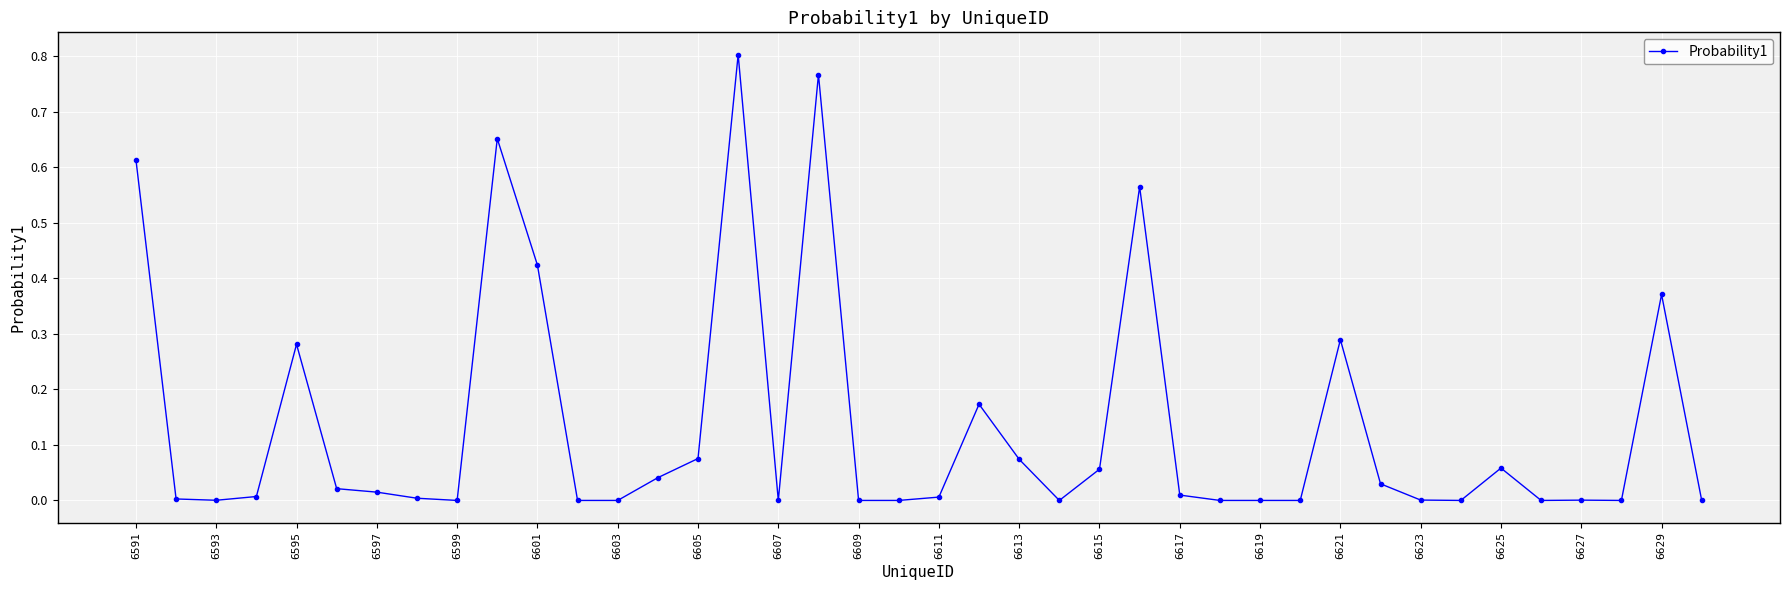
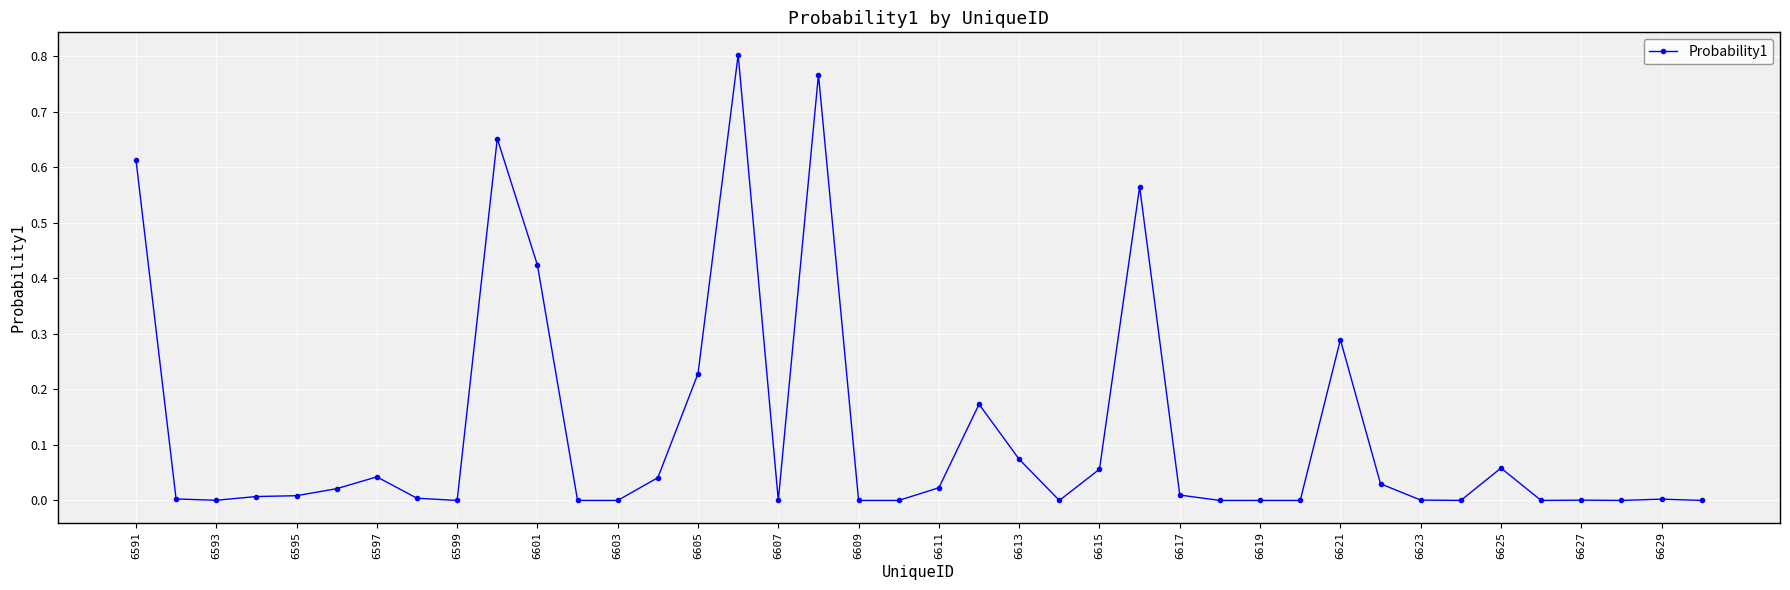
  {
    "6591": 0.61,
    "6593": 0.00,
-   "6595": 0.28,
-   "6597": 0.01,
+   "6595": 0.01,
+   "6597": 0.04,
    "6599": 0.00,
    "6601": 0.42,
    "6603": 0.00,
-   "6605": 0.08,
+   "6605": 0.23,
    "6607": 0.00,
    "6609": 0.00,
-   "6611": 0.01,
+   "6611": 0.02,
    "6613": 0.07,
    "6615": 0.06,
    "6617": 0.01,
    "6619": 0.00,
    "6621": 0.29,
    "6623": 0.00,
    "6625": 0.06,
    "6627": 0.00,
-   "6629": 0.37
+   "6629": 0.00
  }
